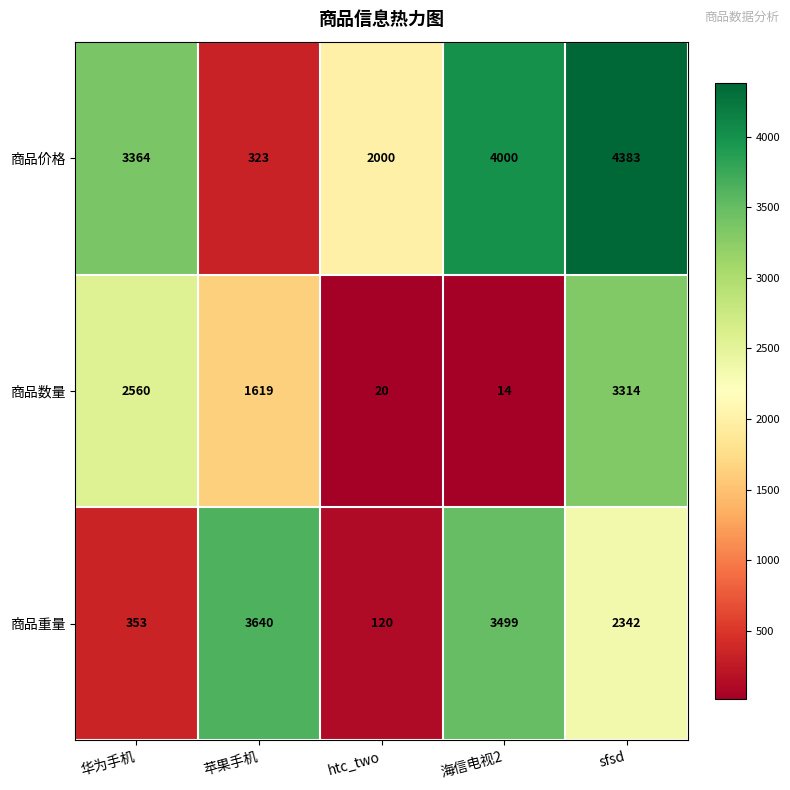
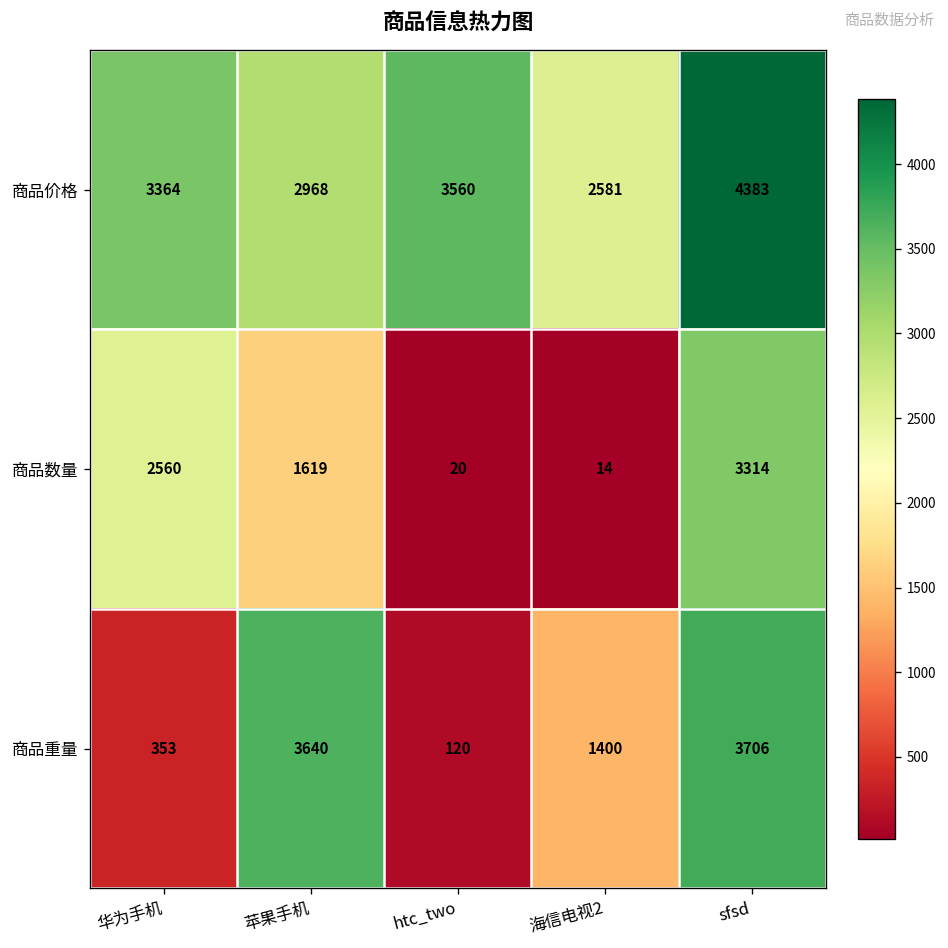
  {
    "商品价格": {
      "华为手机": 3364,
-     "苹果手机": 323,
-     "htc_two": 2000,
-     "海信电视2": 4000,
+     "苹果手机": 2968,
+     "htc_two": 3560,
+     "海信电视2": 2581,
      "sfsd": 4383
    },
    "商品数量": {
      "华为手机": 2560,
      "苹果手机": 1619,
      "htc_two": 20,
      "海信电视2": 14,
      "sfsd": 3314
    },
    "商品重量": {
      "华为手机": 353,
      "苹果手机": 3640,
      "htc_two": 120,
-     "海信电视2": 3499,
-     "sfsd": 2342
+     "海信电视2": 1400,
+     "sfsd": 3706
    }
  }
